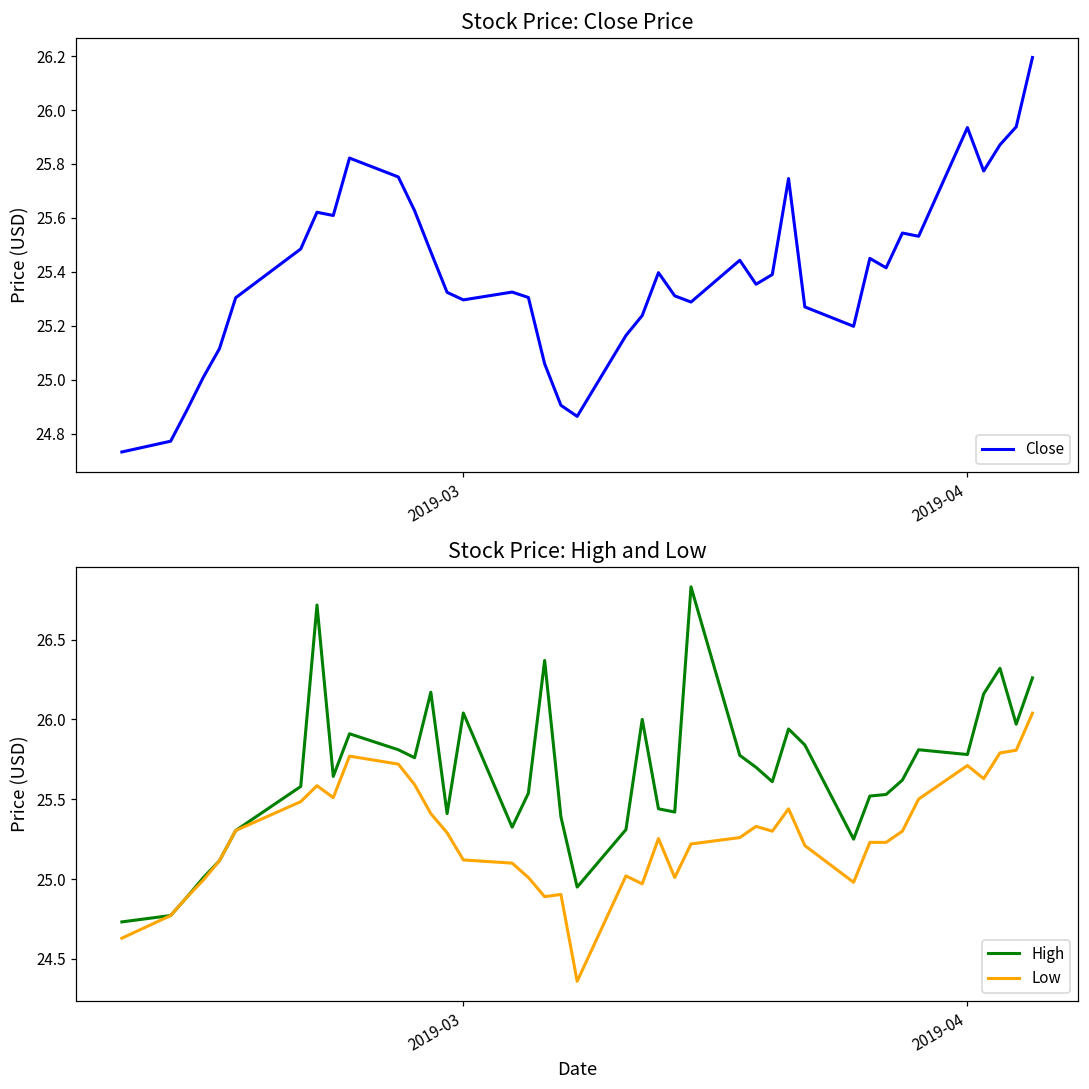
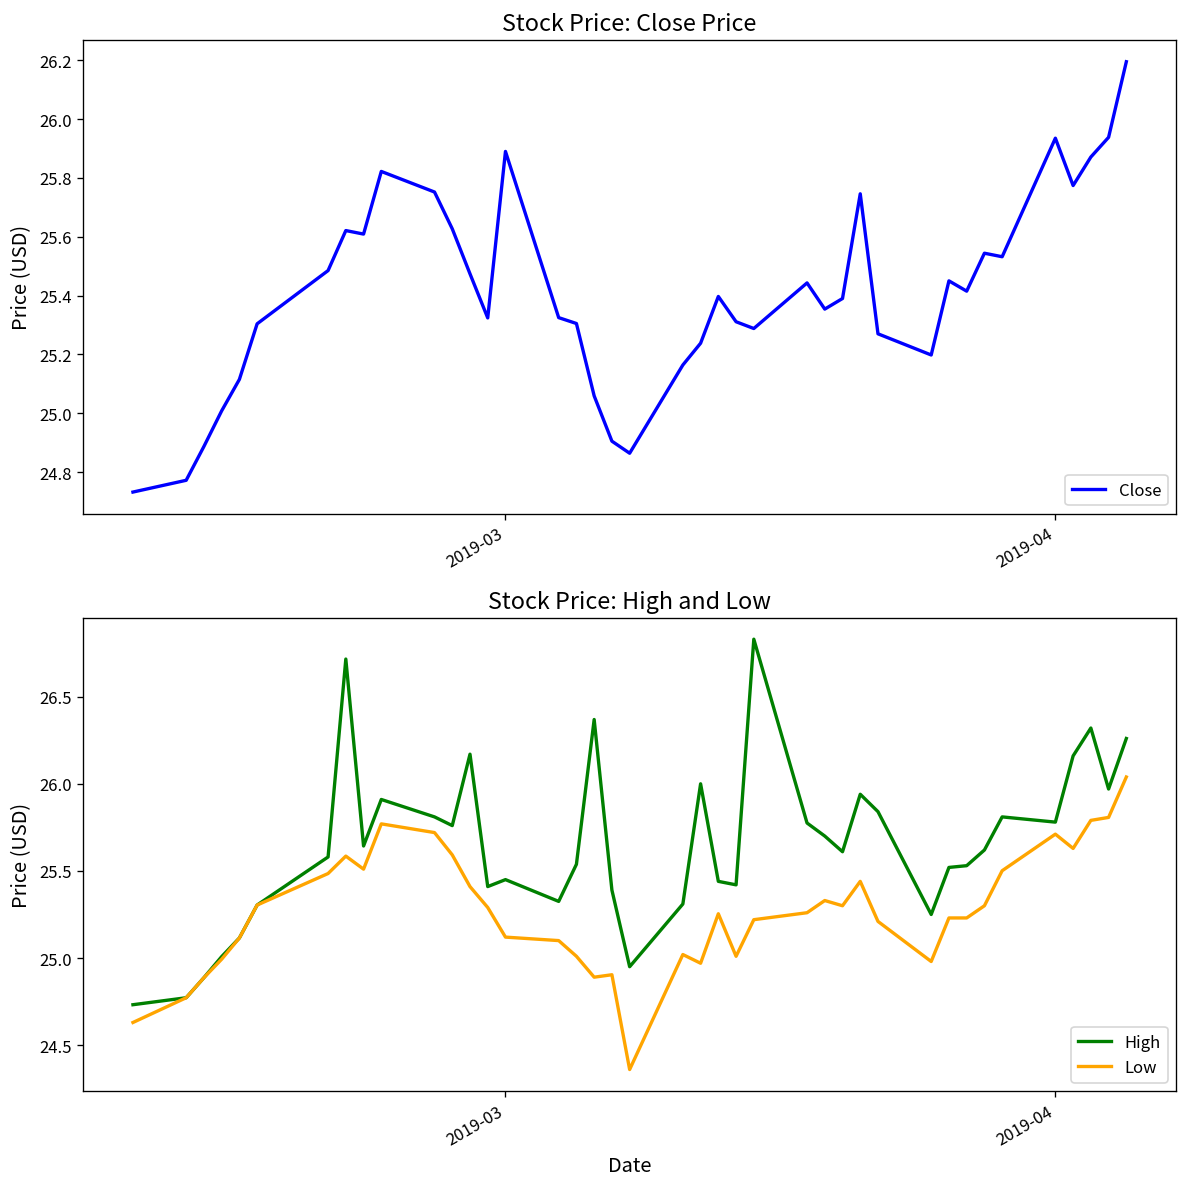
  {
    "Stock Price: Close Price": {
-     "2019-03": 25.30,
+     "2019-03": 25.89,
      "2019-04": 25.94
    },
    "Stock Price: High and Low": {
      "High": {
-       "2019-03": 26.04,
+       "2019-03": 25.45,
        "2019-04": 25.78
      },
      "Low": {
        "2019-03": 25.12,
        "2019-04": 25.71
      }
    }
  }
